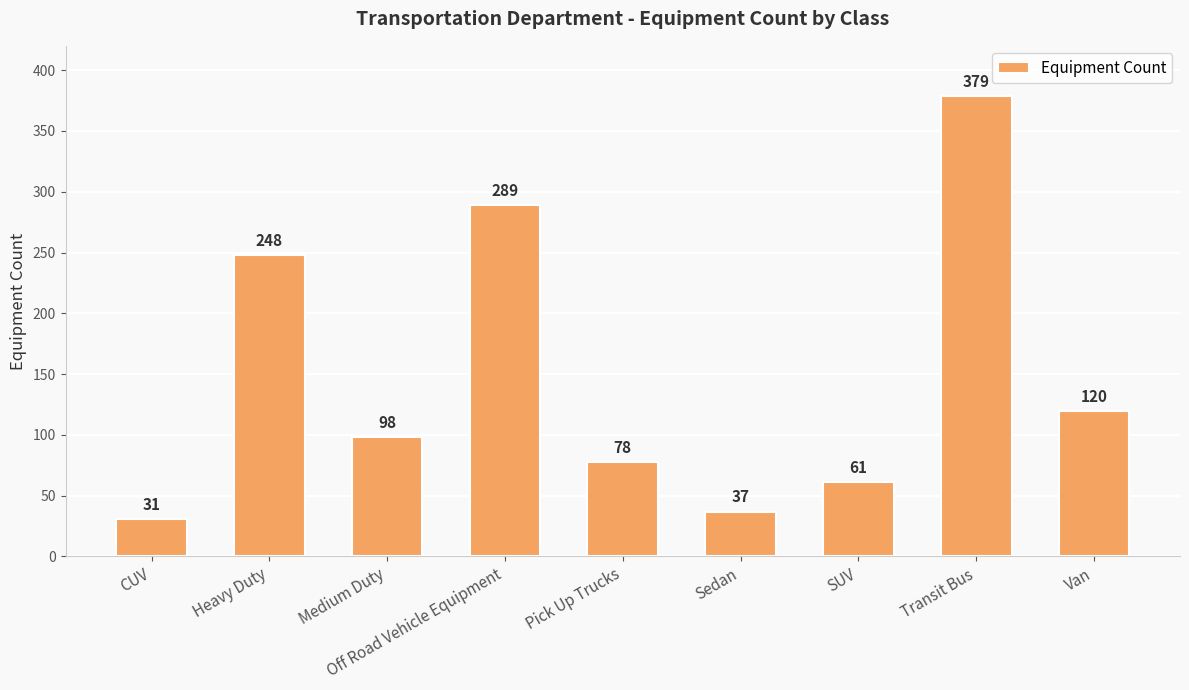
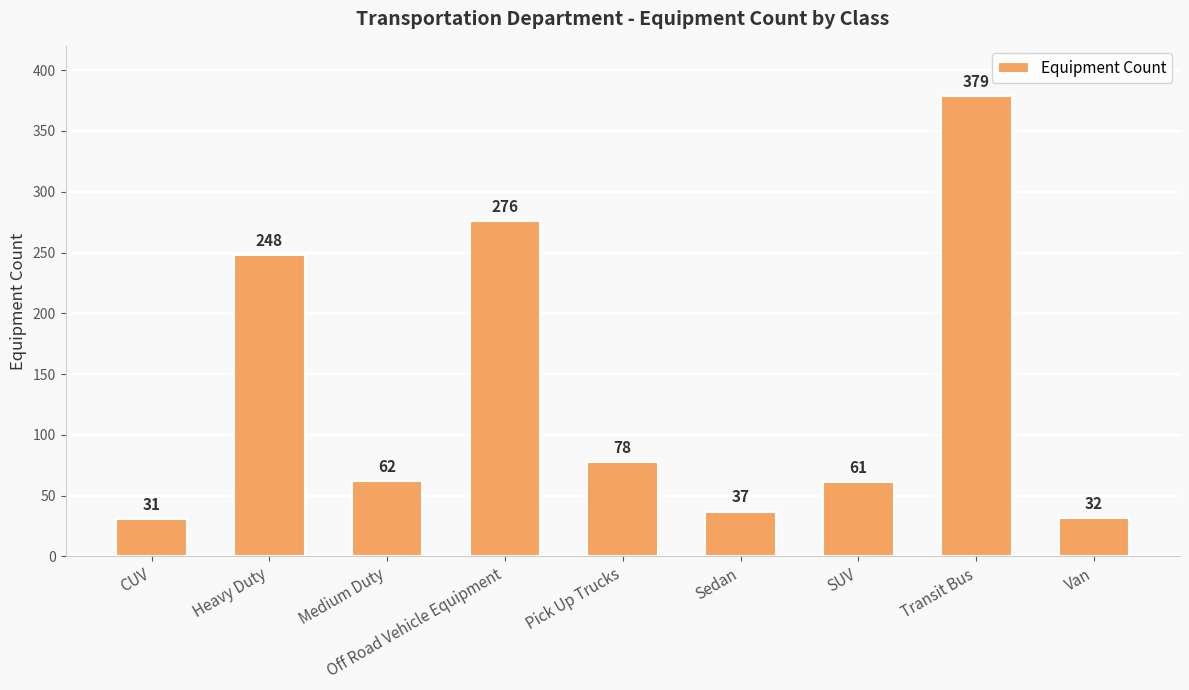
  {
    "CUV": 31,
    "Heavy Duty": 248,
-   "Medium Duty": 98,
-   "Off Road Vehicle Equipment": 289,
+   "Medium Duty": 62,
+   "Off Road Vehicle Equipment": 276,
    "Pick Up Trucks": 78,
    "Sedan": 37,
    "SUV": 61,
    "Transit Bus": 379,
-   "Van": 120
+   "Van": 32
  }
